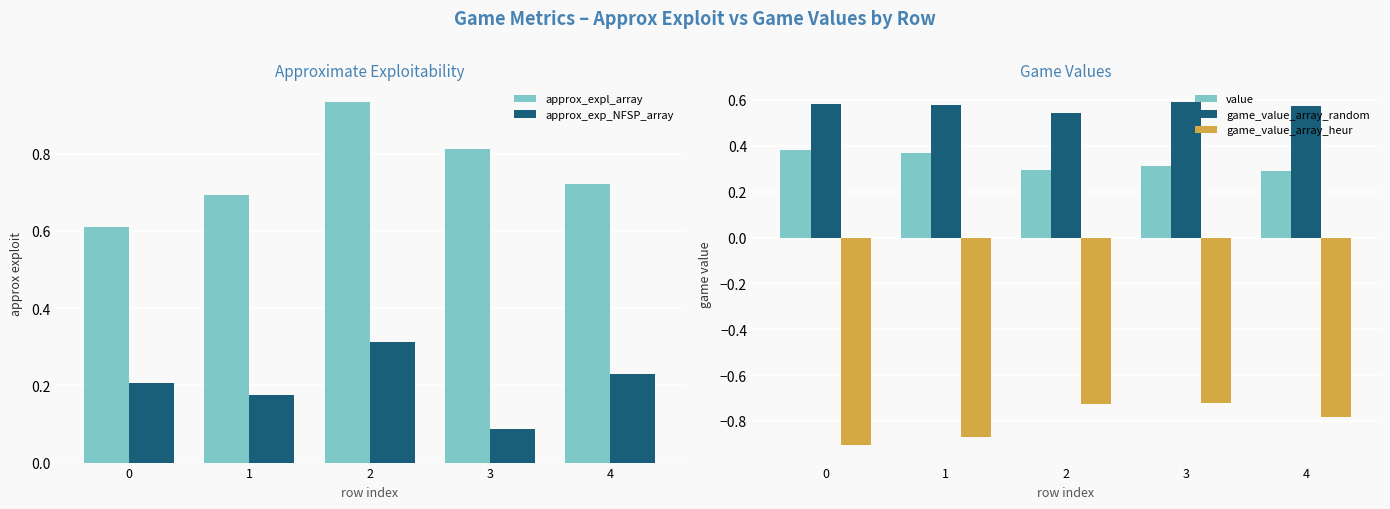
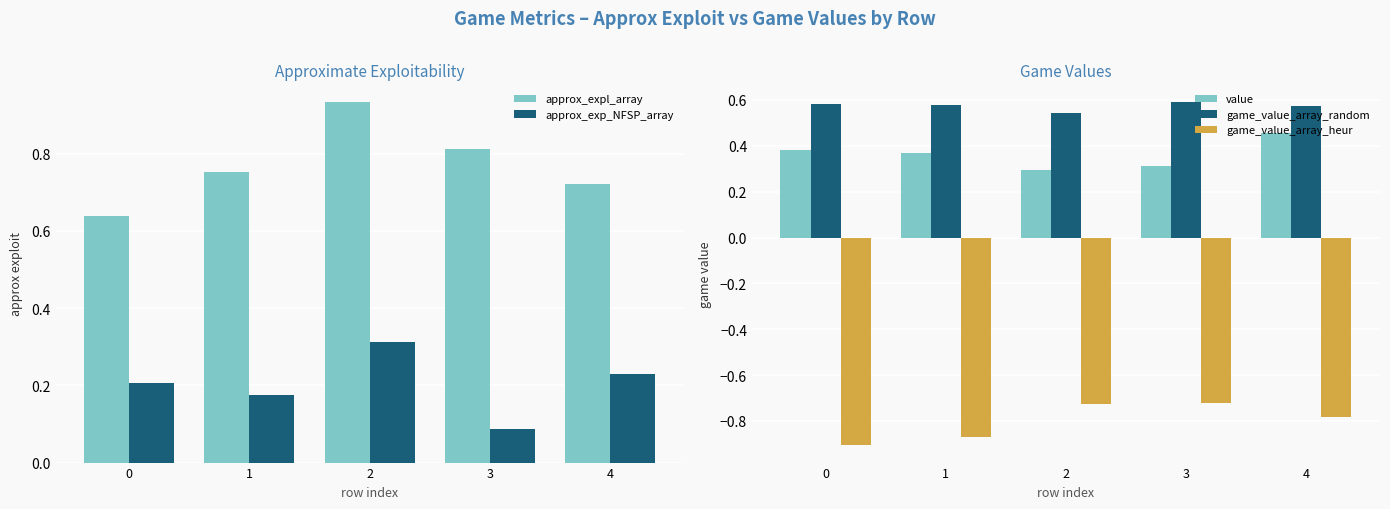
  {
    "Approximate Exploitability": {
      "approx_expl_array": {
-       "0": 0.61,
-       "1": 0.69,
+       "0": 0.64,
+       "1": 0.75,
        "2": 0.93,
        "3": 0.81,
        "4": 0.72
      },
      "approx_exp_NFSP_array": {
        "0": 0.21,
        "1": 0.17,
        "2": 0.31,
        "3": 0.09,
        "4": 0.23
      }
    },
    "Game Values": {
      "value": {
        "0": 0.38,
        "1": 0.37,
        "2": 0.29,
        "3": 0.31,
-       "4": 0.29
+       "4": 0.46
      },
      "game_value_array_random": {
        "0": 0.58,
        "1": 0.58,
        "2": 0.54,
        "3": 0.59,
        "4": 0.57
      },
      "game_value_array_heur": {
        "0": -0.91,
        "1": -0.87,
        "2": -0.73,
        "3": -0.72,
        "4": -0.78
      }
    }
  }
